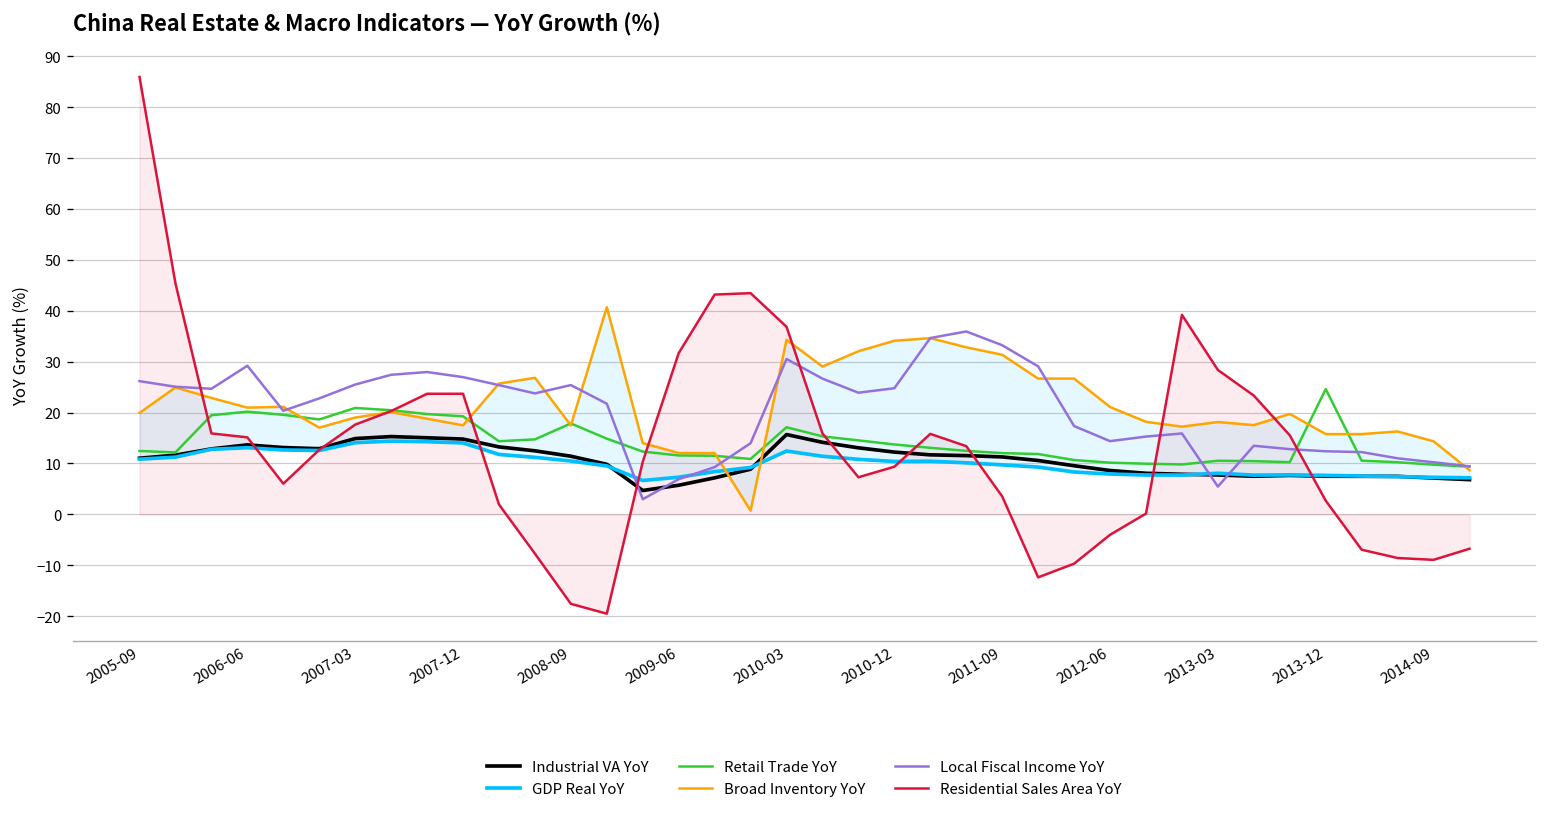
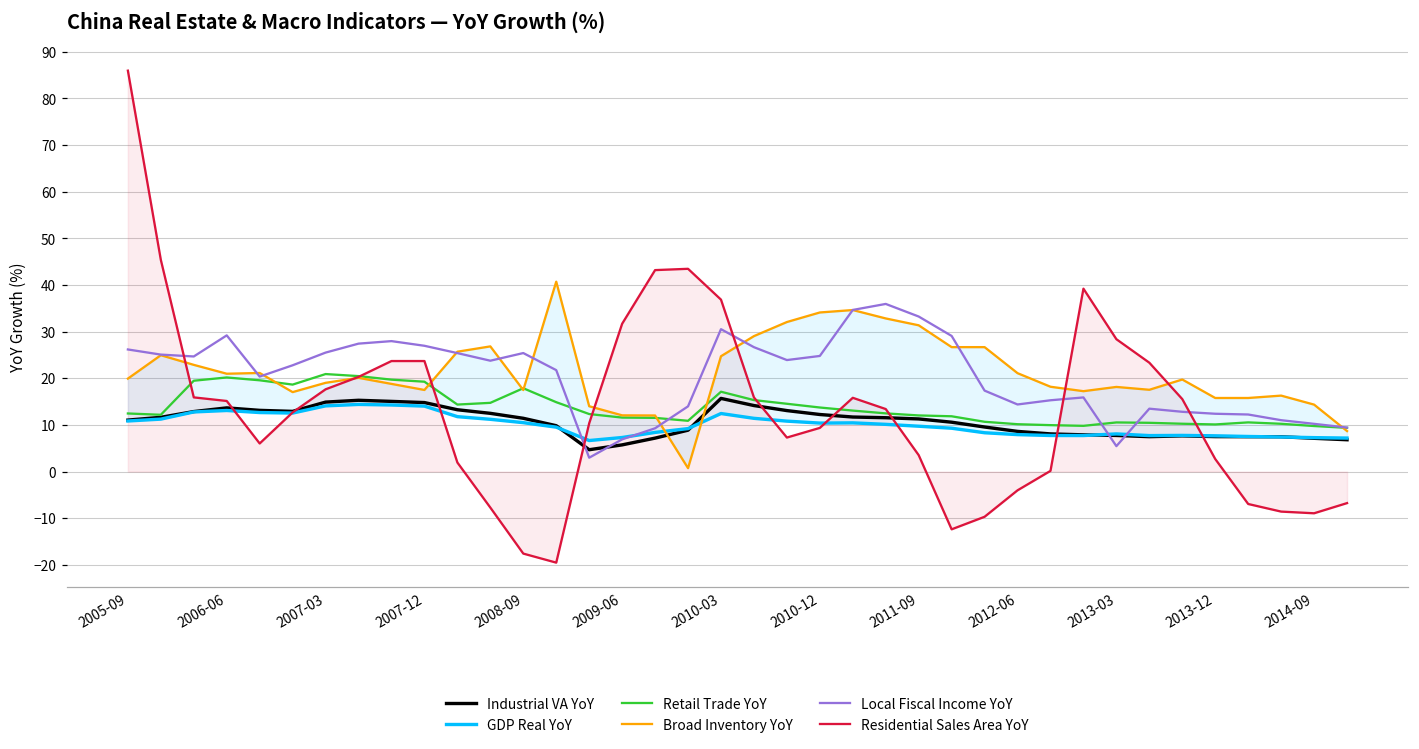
  {
    "Industrial VA YoY": {
      "2007-03": 15,
      "2007-12": 15,
      "2008-09": 11,
      "2009-06": 6,
      "2010-03": 16,
      "2010-12": 12,
      "2011-09": 11,
      "2012-06": 9
    },
    "Retail Trade YoY": {
      "2005-09": 12,
      "2006-06": 20,
      "2007-03": 21,
      "2007-12": 19,
      "2010-03": 17,
      "2010-12": 14,
      "2011-09": 12,
      "2012-06": 10,
      "2013-03": 11,
-     "2013-12": 25
+     "2013-12": 10
    },
    "Broad Inventory YoY": {
-     "2010-03": 34
+     "2010-03": 25
    },
    "Local Fiscal Income YoY": {
      "2005-09": 26,
      "2006-06": 29,
      "2007-03": 26,
      "2007-12": 27,
      "2008-09": 25,
      "2010-03": 31,
      "2010-12": 25,
      "2011-09": 33,
      "2012-06": 14,
      "2013-03": 5,
      "2013-12": 12
    }
  }
